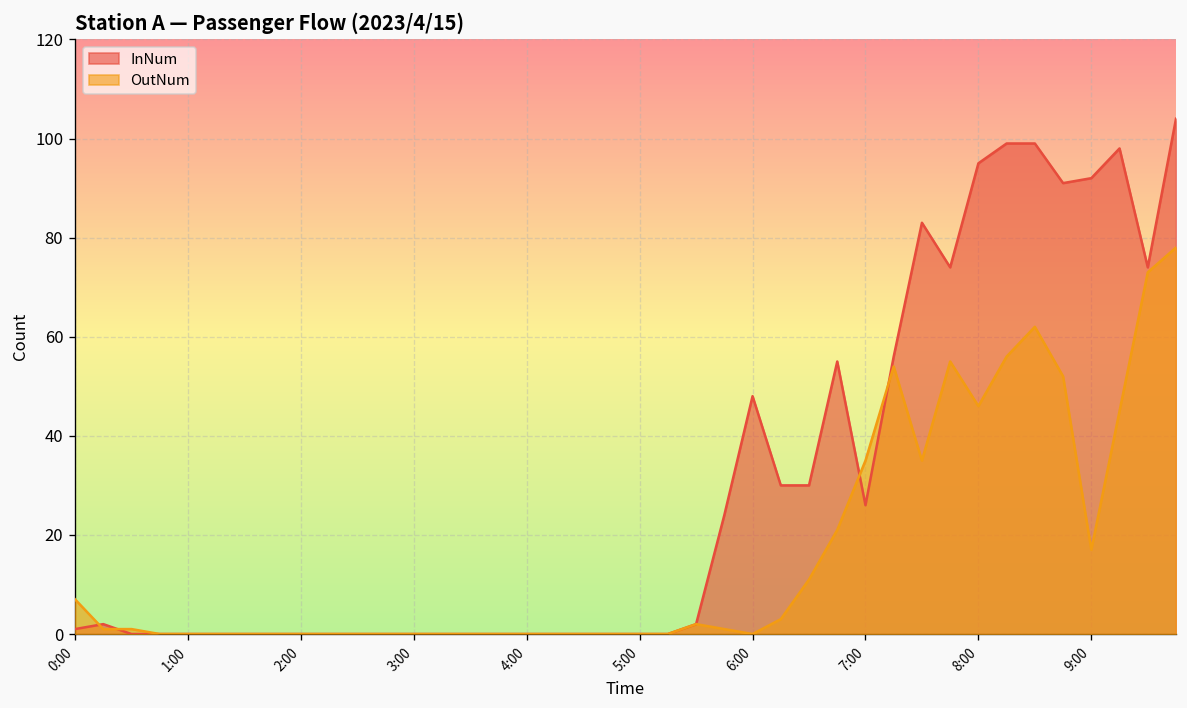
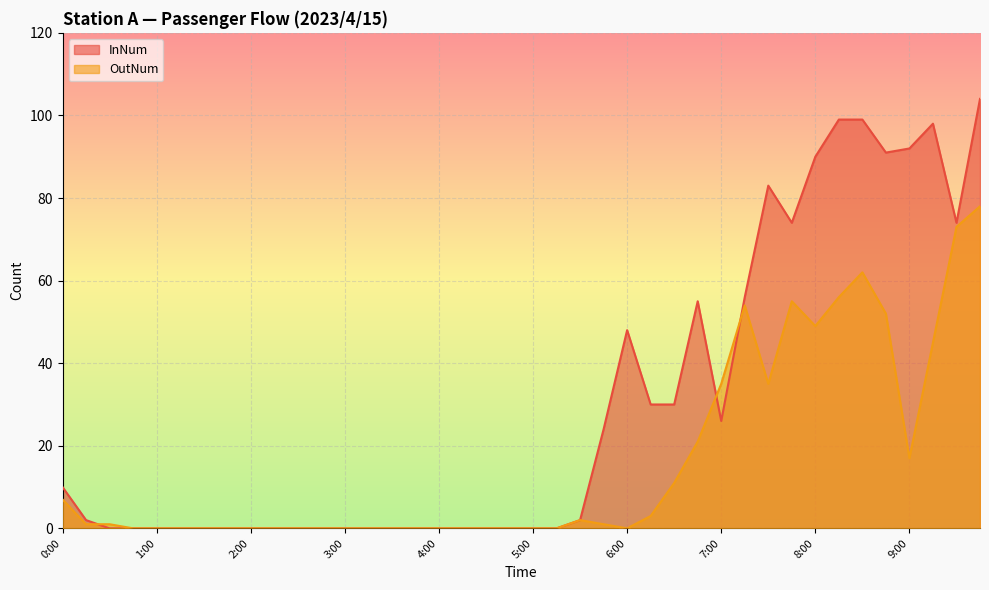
  {
    "InNum": {
-     "0:00": 1,
+     "0:00": 10,
      "6:00": 48,
      "7:00": 26,
-     "8:00": 95,
+     "8:00": 90,
      "9:00": 92
    },
    "OutNum": {
      "0:00": 7,
      "6:00": 0,
      "7:00": 35,
-     "8:00": 46,
+     "8:00": 49,
      "9:00": 17
    }
  }
